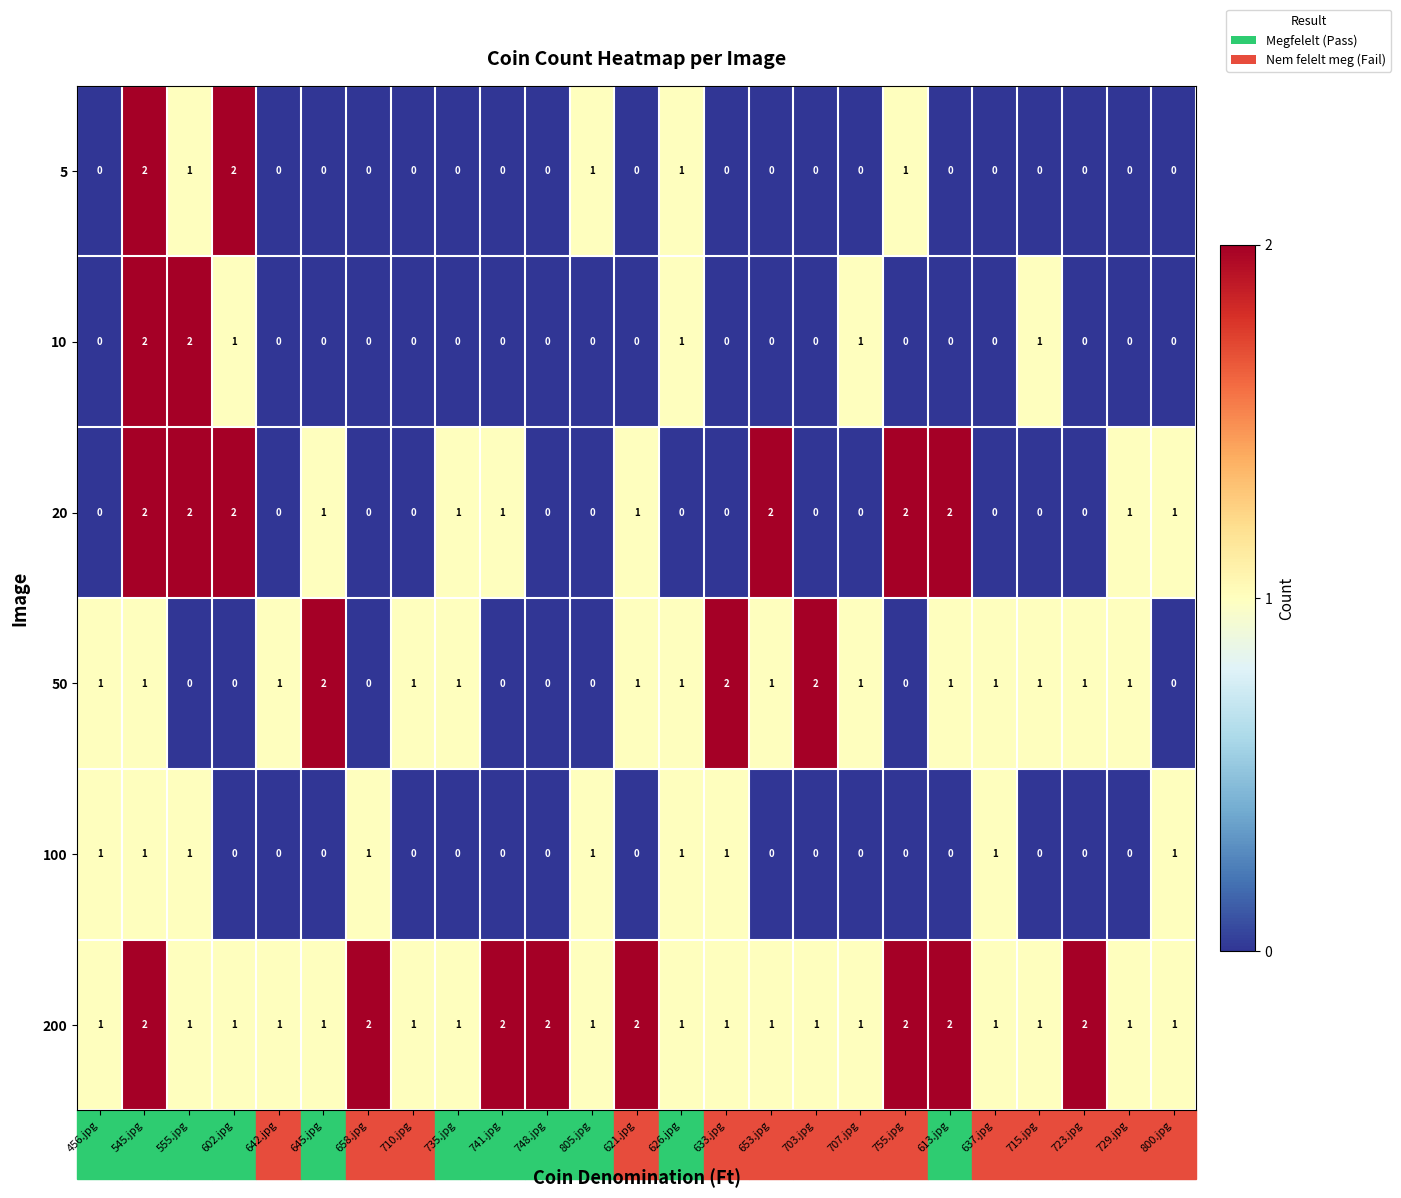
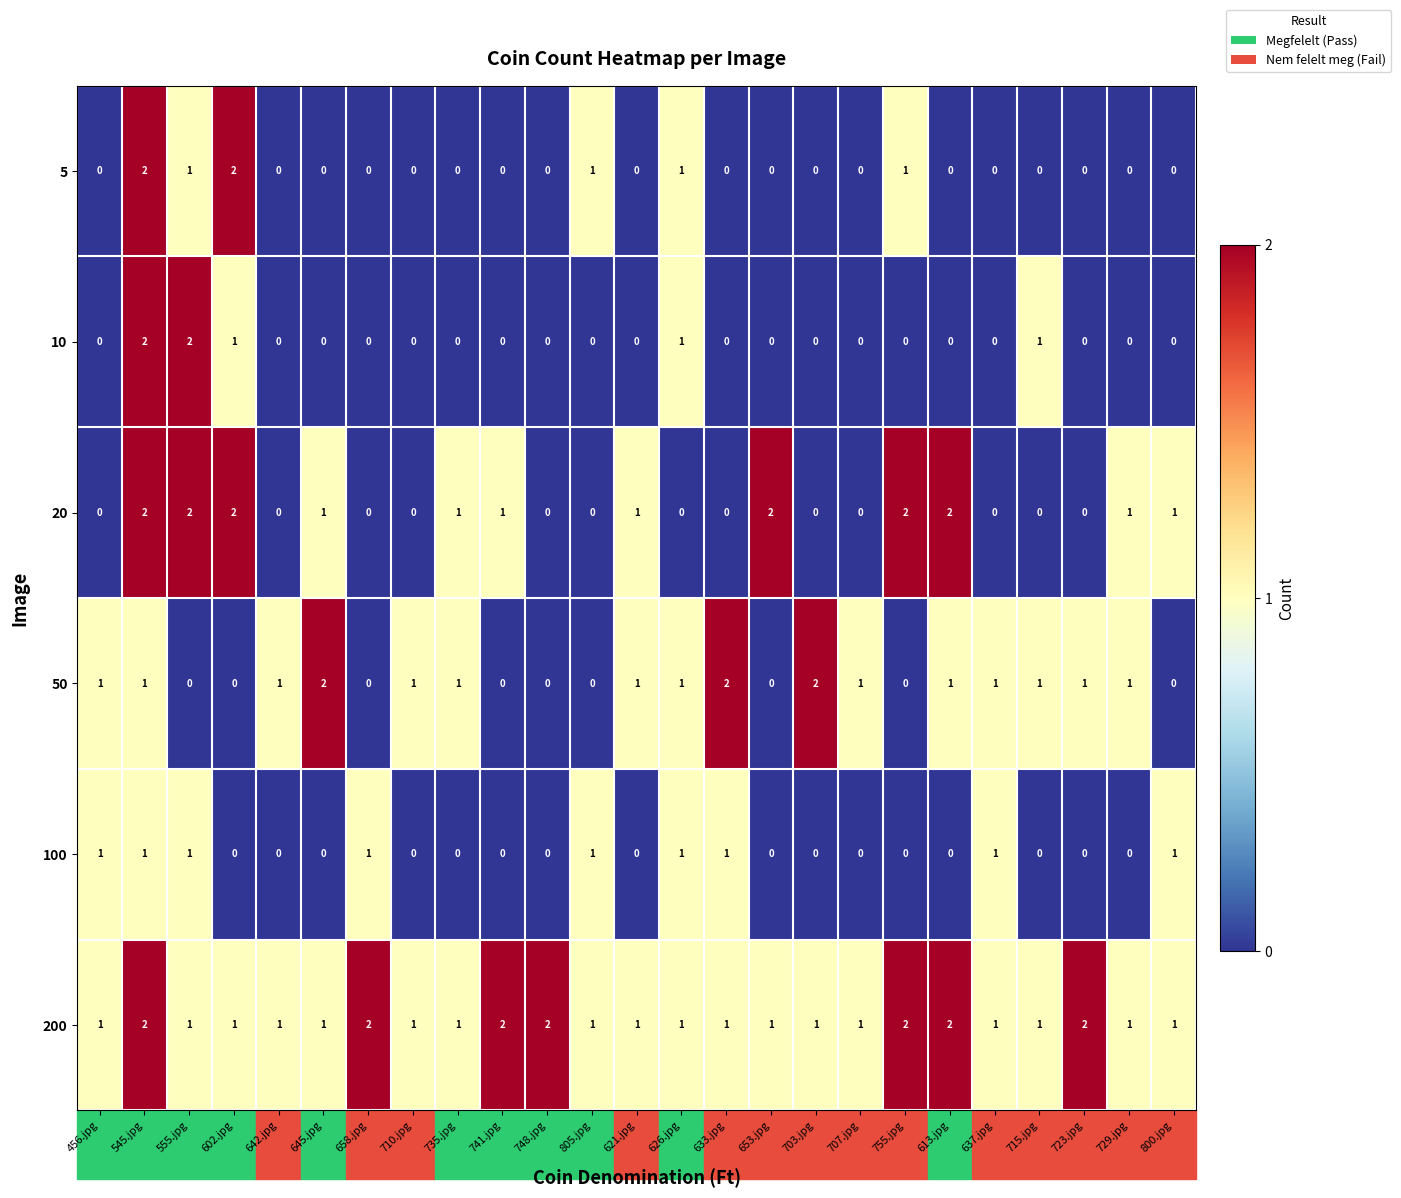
  {
    "5": {
      "456.jpg": 0,
      "545.jpg": 2,
      "555.jpg": 1,
      "602.jpg": 2,
      "642.jpg": 0,
      "645.jpg": 0,
      "658.jpg": 0,
      "710.jpg": 0,
      "735.jpg": 0,
      "741.jpg": 0,
      "748.jpg": 0,
      "805.jpg": 1,
      "621.jpg": 0,
      "626.jpg": 1,
      "633.jpg": 0,
      "653.jpg": 0,
      "703.jpg": 0,
      "707.jpg": 0,
      "755.jpg": 1,
      "613.jpg": 0,
      "637.jpg": 0,
      "715.jpg": 0,
      "723.jpg": 0,
      "729.jpg": 0,
      "800.jpg": 0
    },
    "10": {
      "456.jpg": 0,
      "545.jpg": 2,
      "555.jpg": 2,
      "602.jpg": 1,
      "642.jpg": 0,
      "645.jpg": 0,
      "658.jpg": 0,
      "710.jpg": 0,
      "735.jpg": 0,
      "741.jpg": 0,
      "748.jpg": 0,
      "805.jpg": 0,
      "621.jpg": 0,
      "626.jpg": 1,
      "633.jpg": 0,
      "653.jpg": 0,
      "703.jpg": 0,
-     "707.jpg": 1,
+     "707.jpg": 0,
      "755.jpg": 0,
      "613.jpg": 0,
      "637.jpg": 0,
      "715.jpg": 1,
      "723.jpg": 0,
      "729.jpg": 0,
      "800.jpg": 0
    },
    "20": {
      "456.jpg": 0,
      "545.jpg": 2,
      "555.jpg": 2,
      "602.jpg": 2,
      "642.jpg": 0,
      "645.jpg": 1,
      "658.jpg": 0,
      "710.jpg": 0,
      "735.jpg": 1,
      "741.jpg": 1,
      "748.jpg": 0,
      "805.jpg": 0,
      "621.jpg": 1,
      "626.jpg": 0,
      "633.jpg": 0,
      "653.jpg": 2,
      "703.jpg": 0,
      "707.jpg": 0,
      "755.jpg": 2,
      "613.jpg": 2,
      "637.jpg": 0,
      "715.jpg": 0,
      "723.jpg": 0,
      "729.jpg": 1,
      "800.jpg": 1
    },
    "50": {
      "456.jpg": 1,
      "545.jpg": 1,
      "555.jpg": 0,
      "602.jpg": 0,
      "642.jpg": 1,
      "645.jpg": 2,
      "658.jpg": 0,
      "710.jpg": 1,
      "735.jpg": 1,
      "741.jpg": 0,
      "748.jpg": 0,
      "805.jpg": 0,
      "621.jpg": 1,
      "626.jpg": 1,
      "633.jpg": 2,
-     "653.jpg": 1,
+     "653.jpg": 0,
      "703.jpg": 2,
      "707.jpg": 1,
      "755.jpg": 0,
      "613.jpg": 1,
      "637.jpg": 1,
      "715.jpg": 1,
      "723.jpg": 1,
      "729.jpg": 1,
      "800.jpg": 0
    },
    "100": {
      "456.jpg": 1,
      "545.jpg": 1,
      "555.jpg": 1,
      "602.jpg": 0,
      "642.jpg": 0,
      "645.jpg": 0,
      "658.jpg": 1,
      "710.jpg": 0,
      "735.jpg": 0,
      "741.jpg": 0,
      "748.jpg": 0,
      "805.jpg": 1,
      "621.jpg": 0,
      "626.jpg": 1,
      "633.jpg": 1,
      "653.jpg": 0,
      "703.jpg": 0,
      "707.jpg": 0,
      "755.jpg": 0,
      "613.jpg": 0,
      "637.jpg": 1,
      "715.jpg": 0,
      "723.jpg": 0,
      "729.jpg": 0,
      "800.jpg": 1
    },
    "200": {
      "456.jpg": 1,
      "545.jpg": 2,
      "555.jpg": 1,
      "602.jpg": 1,
      "642.jpg": 1,
      "645.jpg": 1,
      "658.jpg": 2,
      "710.jpg": 1,
      "735.jpg": 1,
      "741.jpg": 2,
      "748.jpg": 2,
      "805.jpg": 1,
-     "621.jpg": 2,
+     "621.jpg": 1,
      "626.jpg": 1,
      "633.jpg": 1,
      "653.jpg": 1,
      "703.jpg": 1,
      "707.jpg": 1,
      "755.jpg": 2,
      "613.jpg": 2,
      "637.jpg": 1,
      "715.jpg": 1,
      "723.jpg": 2,
      "729.jpg": 1,
      "800.jpg": 1
    }
  }
